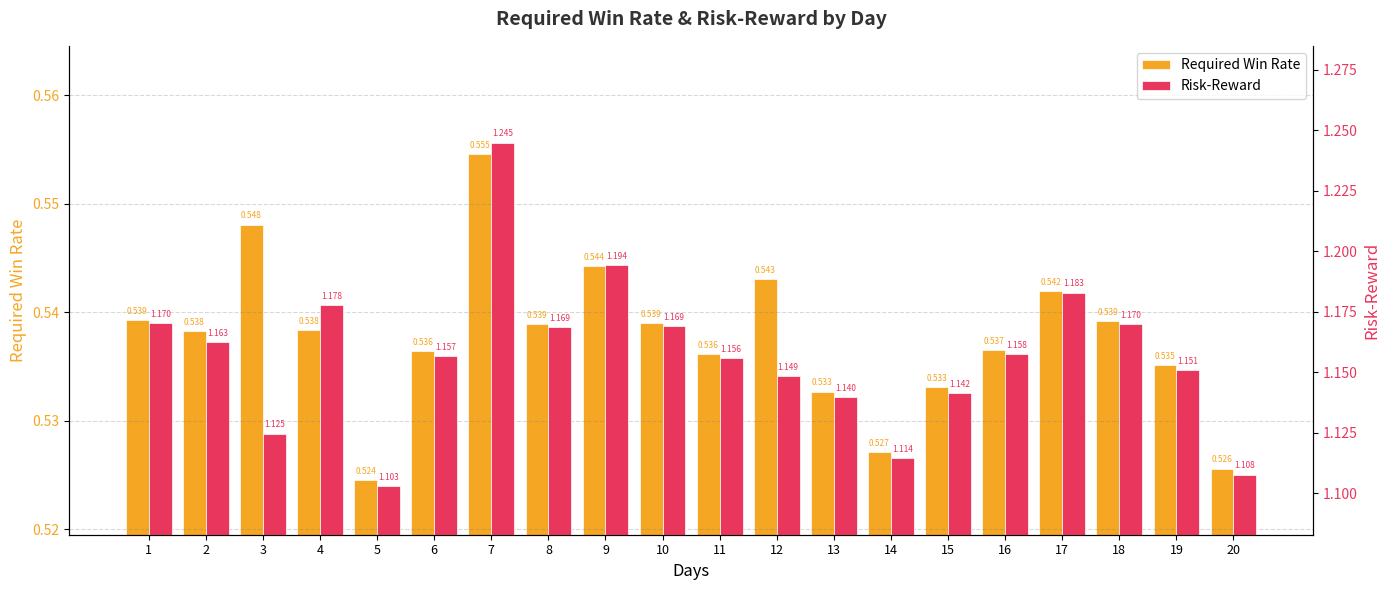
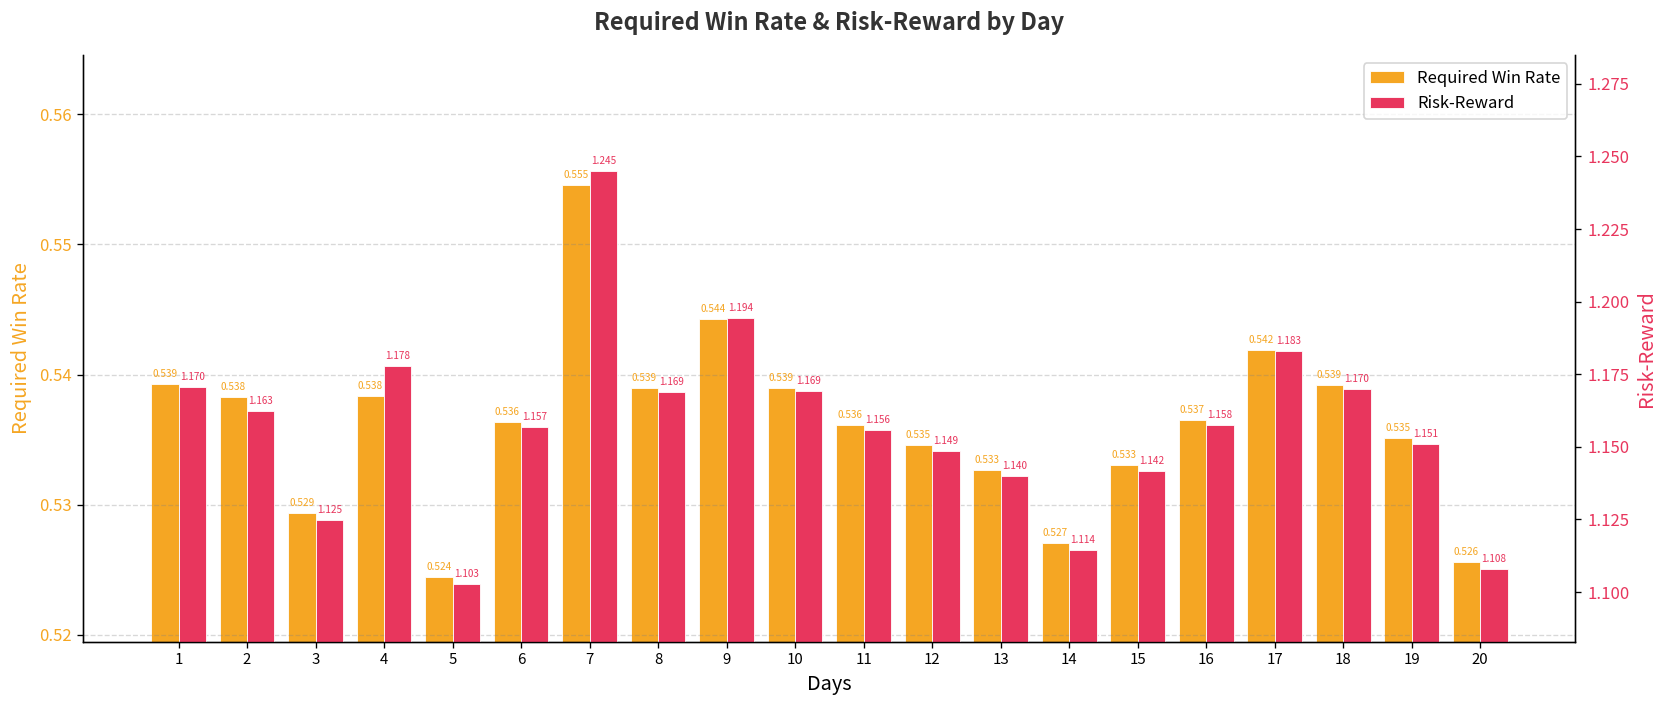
  {
    "Required Win Rate": {
      "1": 0.539,
      "2": 0.538,
-     "3": 0.548,
+     "3": 0.529,
      "4": 0.538,
      "5": 0.524,
      "6": 0.536,
      "7": 0.555,
      "8": 0.539,
      "9": 0.544,
      "10": 0.539,
      "11": 0.536,
-     "12": 0.543,
+     "12": 0.535,
      "13": 0.533,
      "14": 0.527,
      "15": 0.533,
      "16": 0.537,
      "17": 0.542,
      "18": 0.539,
      "19": 0.535,
      "20": 0.526
    },
    "Risk-Reward": {
      "1": 1.170,
      "2": 1.163,
      "3": 1.125,
      "4": 1.178,
      "5": 1.103,
      "6": 1.157,
      "7": 1.245,
      "8": 1.169,
      "9": 1.194,
      "10": 1.169,
      "11": 1.156,
      "12": 1.149,
      "13": 1.140,
      "14": 1.114,
      "15": 1.142,
      "16": 1.158,
      "17": 1.183,
      "18": 1.170,
      "19": 1.151,
      "20": 1.108
    }
  }
